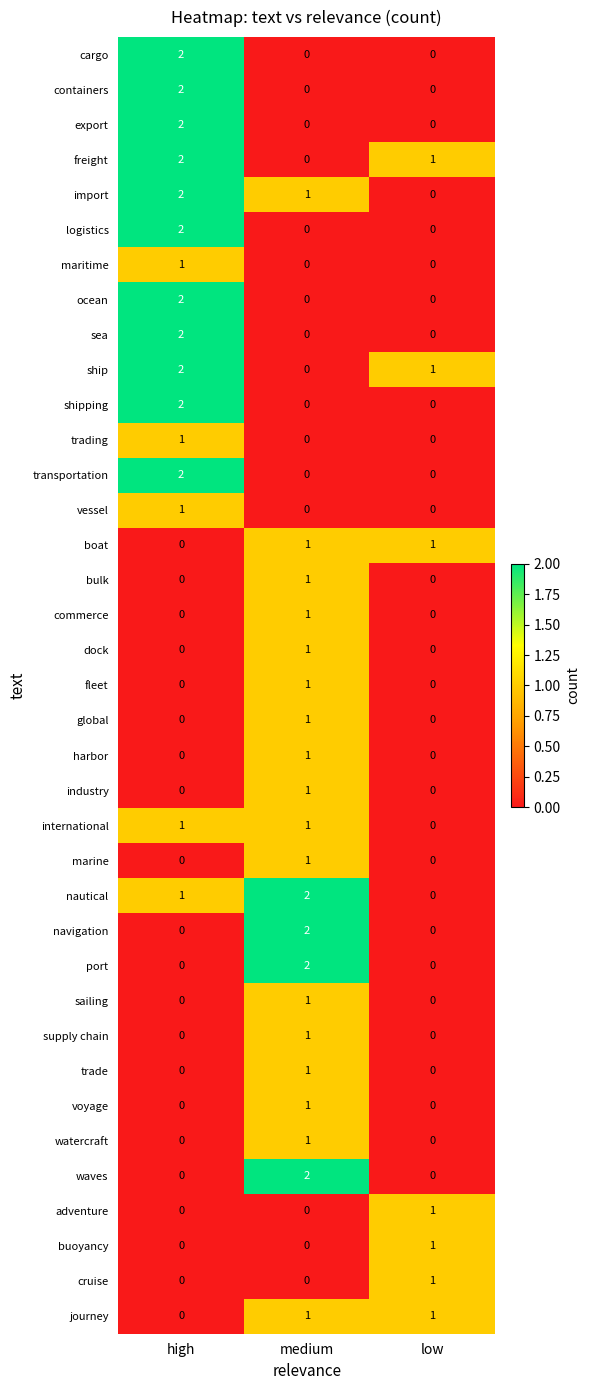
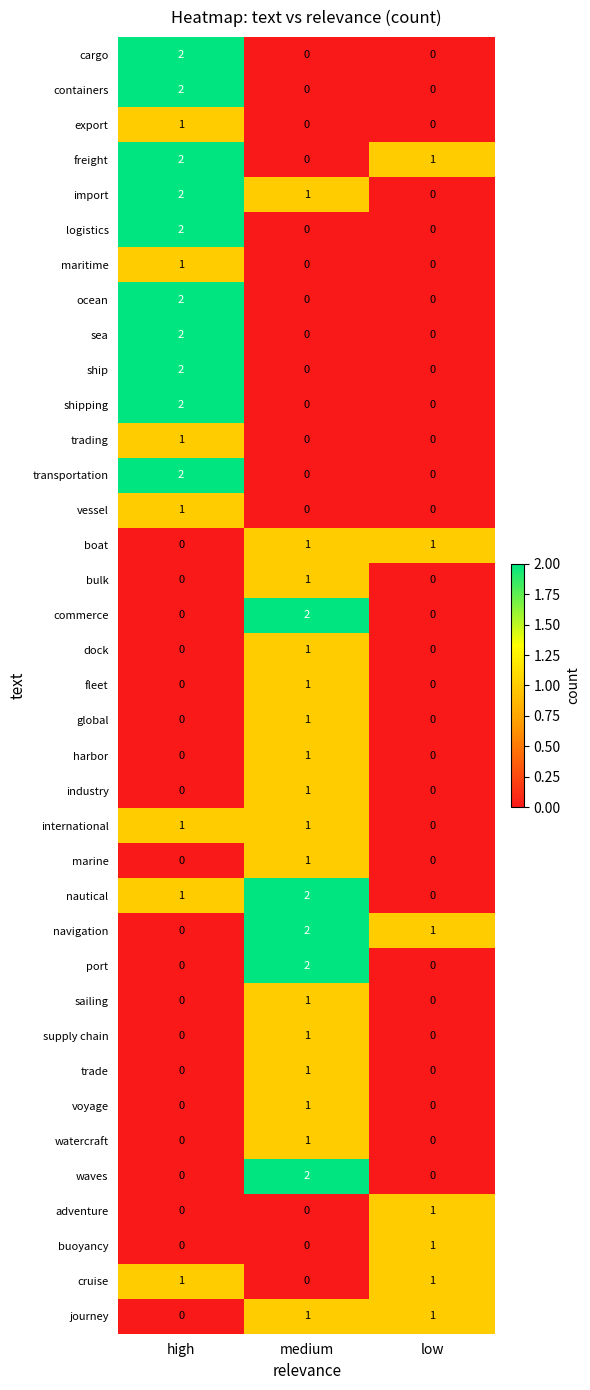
  {
    "cargo": {
      "high": 2,
      "medium": 0,
      "low": 0
    },
    "containers": {
      "high": 2,
      "medium": 0,
      "low": 0
    },
    "export": {
-     "high": 2,
+     "high": 1,
      "medium": 0,
      "low": 0
    },
    "freight": {
      "high": 2,
      "medium": 0,
      "low": 1
    },
    "import": {
      "high": 2,
      "medium": 1,
      "low": 0
    },
    "logistics": {
      "high": 2,
      "medium": 0,
      "low": 0
    },
    "maritime": {
      "high": 1,
      "medium": 0,
      "low": 0
    },
    "ocean": {
      "high": 2,
      "medium": 0,
      "low": 0
    },
    "sea": {
      "high": 2,
      "medium": 0,
      "low": 0
    },
    "ship": {
      "high": 2,
      "medium": 0,
-     "low": 1
+     "low": 0
    },
    "shipping": {
      "high": 2,
      "medium": 0,
      "low": 0
    },
    "trading": {
      "high": 1,
      "medium": 0,
      "low": 0
    },
    "transportation": {
      "high": 2,
      "medium": 0,
      "low": 0
    },
    "vessel": {
      "high": 1,
      "medium": 0,
      "low": 0
    },
    "boat": {
      "high": 0,
      "medium": 1,
      "low": 1
    },
    "bulk": {
      "high": 0,
      "medium": 1,
      "low": 0
    },
    "commerce": {
      "high": 0,
-     "medium": 1,
+     "medium": 2,
      "low": 0
    },
    "dock": {
      "high": 0,
      "medium": 1,
      "low": 0
    },
    "fleet": {
      "high": 0,
      "medium": 1,
      "low": 0
    },
    "global": {
      "high": 0,
      "medium": 1,
      "low": 0
    },
    "harbor": {
      "high": 0,
      "medium": 1,
      "low": 0
    },
    "industry": {
      "high": 0,
      "medium": 1,
      "low": 0
    },
    "international": {
      "high": 1,
      "medium": 1,
      "low": 0
    },
    "marine": {
      "high": 0,
      "medium": 1,
      "low": 0
    },
    "nautical": {
      "high": 1,
      "medium": 2,
      "low": 0
    },
    "navigation": {
      "high": 0,
      "medium": 2,
-     "low": 0
+     "low": 1
    },
    "port": {
      "high": 0,
      "medium": 2,
      "low": 0
    },
    "sailing": {
      "high": 0,
      "medium": 1,
      "low": 0
    },
    "supply chain": {
      "high": 0,
      "medium": 1,
      "low": 0
    },
    "trade": {
      "high": 0,
      "medium": 1,
      "low": 0
    },
    "voyage": {
      "high": 0,
      "medium": 1,
      "low": 0
    },
    "watercraft": {
      "high": 0,
      "medium": 1,
      "low": 0
    },
    "waves": {
      "high": 0,
      "medium": 2,
      "low": 0
    },
    "adventure": {
      "high": 0,
      "medium": 0,
      "low": 1
    },
    "buoyancy": {
      "high": 0,
      "medium": 0,
      "low": 1
    },
    "cruise": {
-     "high": 0,
+     "high": 1,
      "medium": 0,
      "low": 1
    },
    "journey": {
      "high": 0,
      "medium": 1,
      "low": 1
    }
  }
